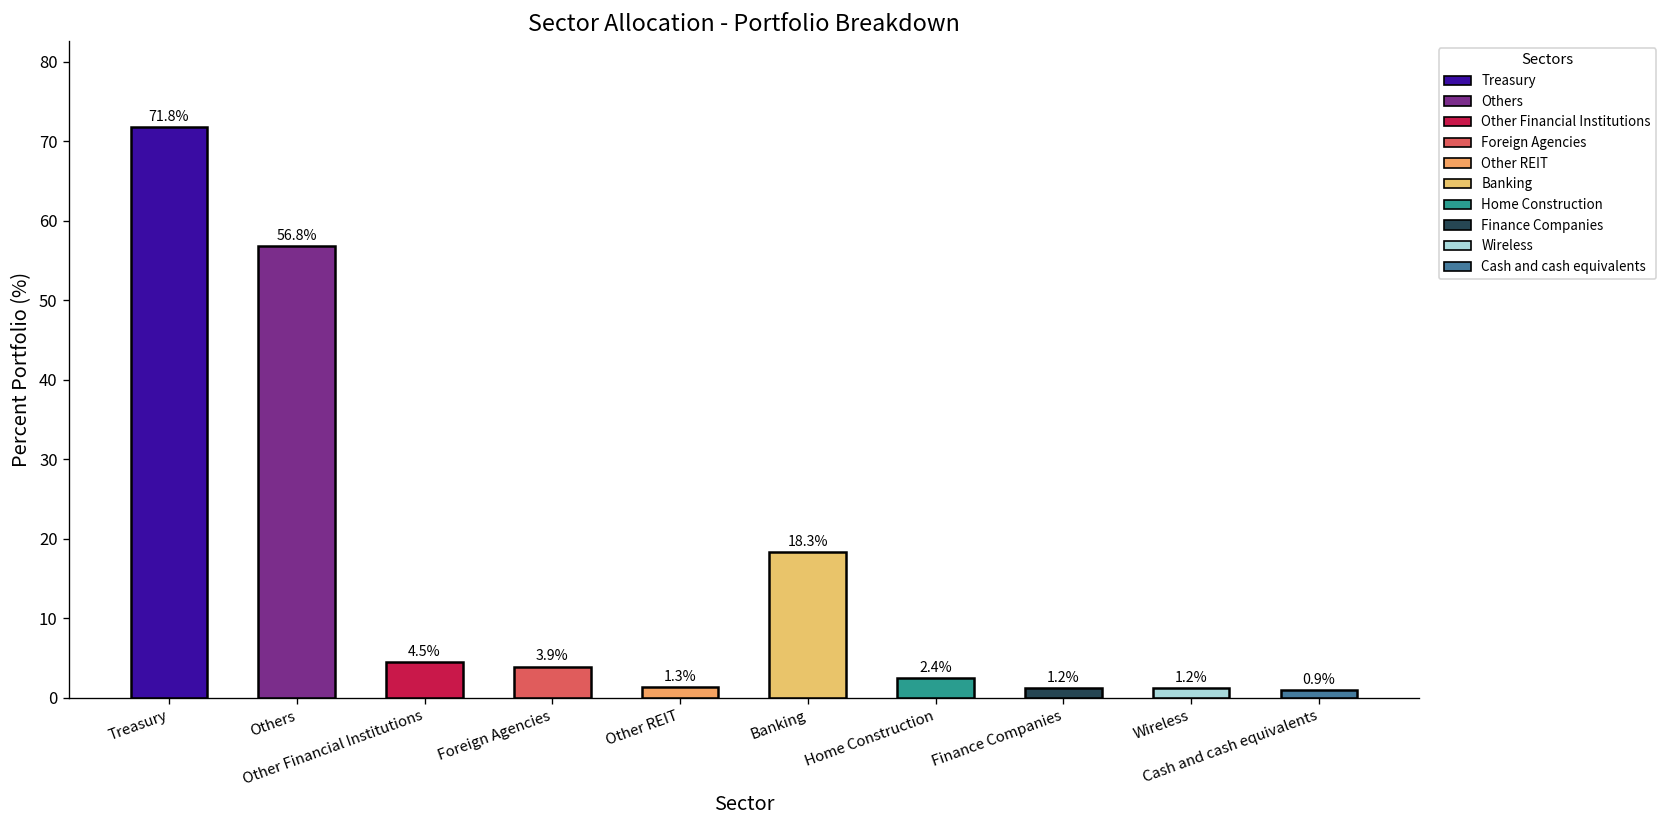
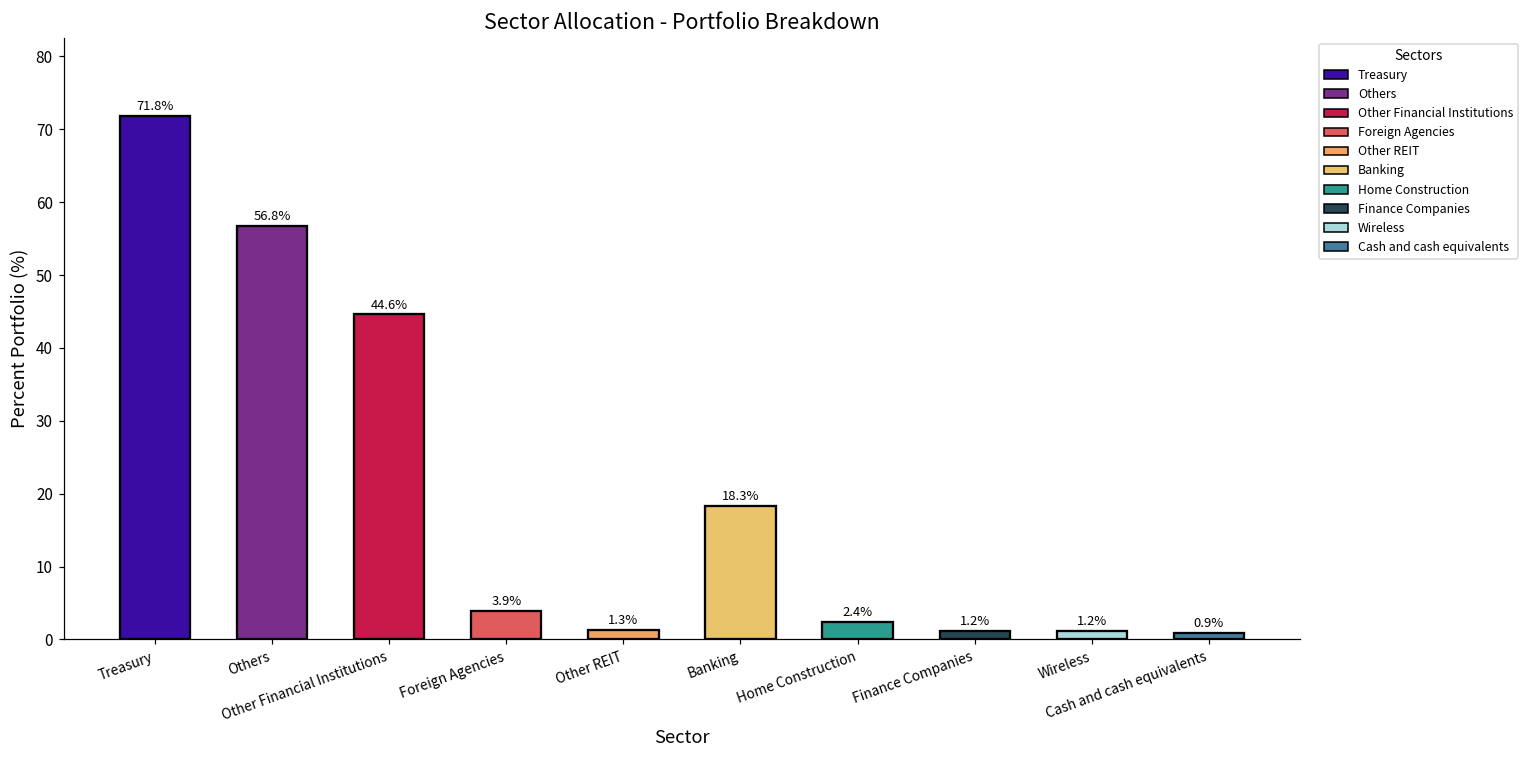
  {
    "Treasury": "71.8%",
    "Others": "56.8%",
-   "Other Financial Institutions": "4.5%",
+   "Other Financial Institutions": "44.6%",
    "Foreign Agencies": "3.9%",
    "Other REIT": "1.3%",
    "Banking": "18.3%",
    "Home Construction": "2.4%",
    "Finance Companies": "1.2%",
    "Wireless": "1.2%",
    "Cash and cash equivalents": "0.9%"
  }
